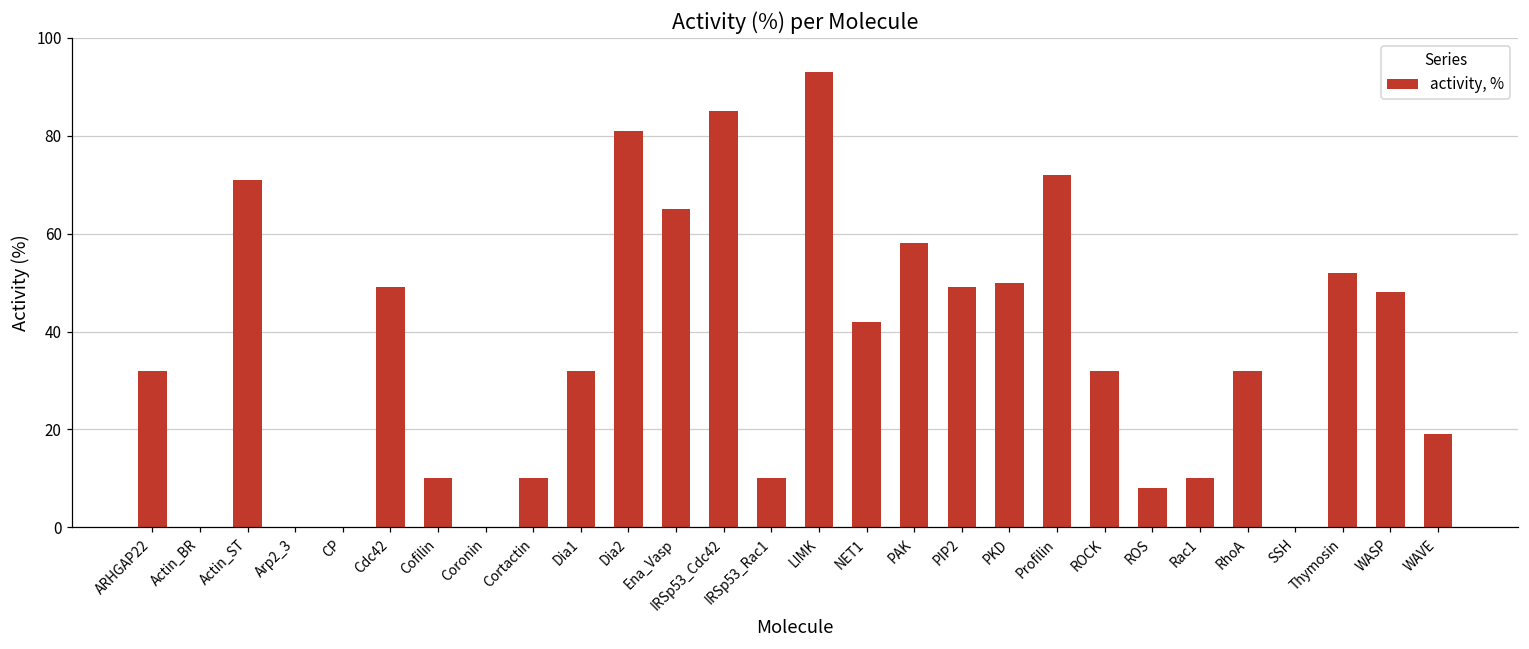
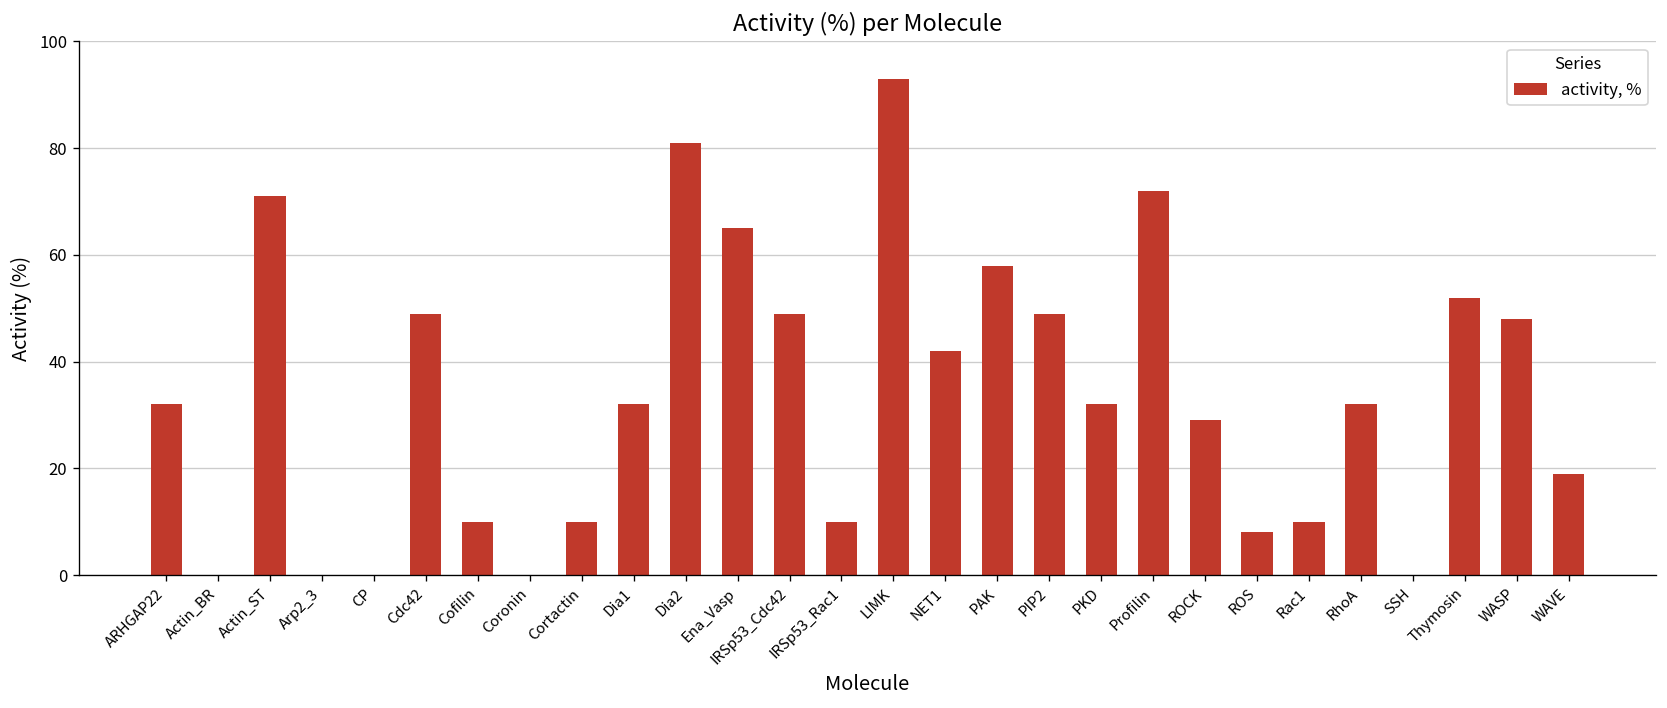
  {
    "ARHGAP22": 32,
    "Actin_BR": 0,
    "Actin_ST": 71,
    "Arp2_3": 0,
    "CP": 0,
    "Cdc42": 49,
    "Cofilin": 10,
    "Coronin": 0,
    "Cortactin": 10,
    "Dia1": 32,
    "Dia2": 81,
    "Ena_Vasp": 65,
-   "IRSp53_Cdc42": 85,
+   "IRSp53_Cdc42": 49,
    "IRSp53_Rac1": 10,
    "LIMK": 93,
    "NET1": 42,
    "PAK": 58,
    "PIP2": 49,
-   "PKD": 50,
+   "PKD": 32,
    "Profilin": 72,
-   "ROCK": 32,
+   "ROCK": 29,
    "ROS": 8,
    "Rac1": 10,
    "RhoA": 32,
    "SSH": 0,
    "Thymosin": 52,
    "WASP": 48,
    "WAVE": 19
  }
